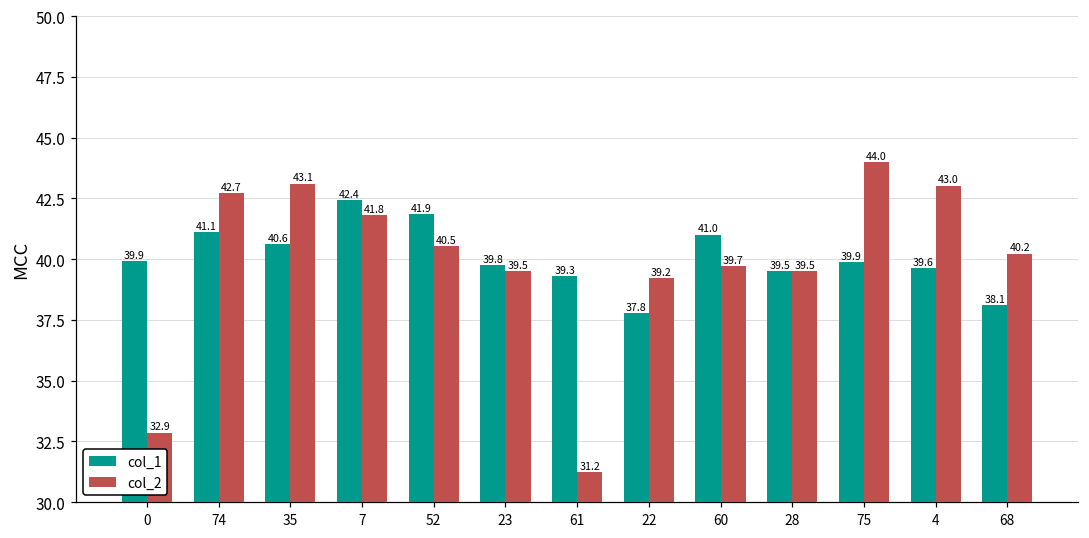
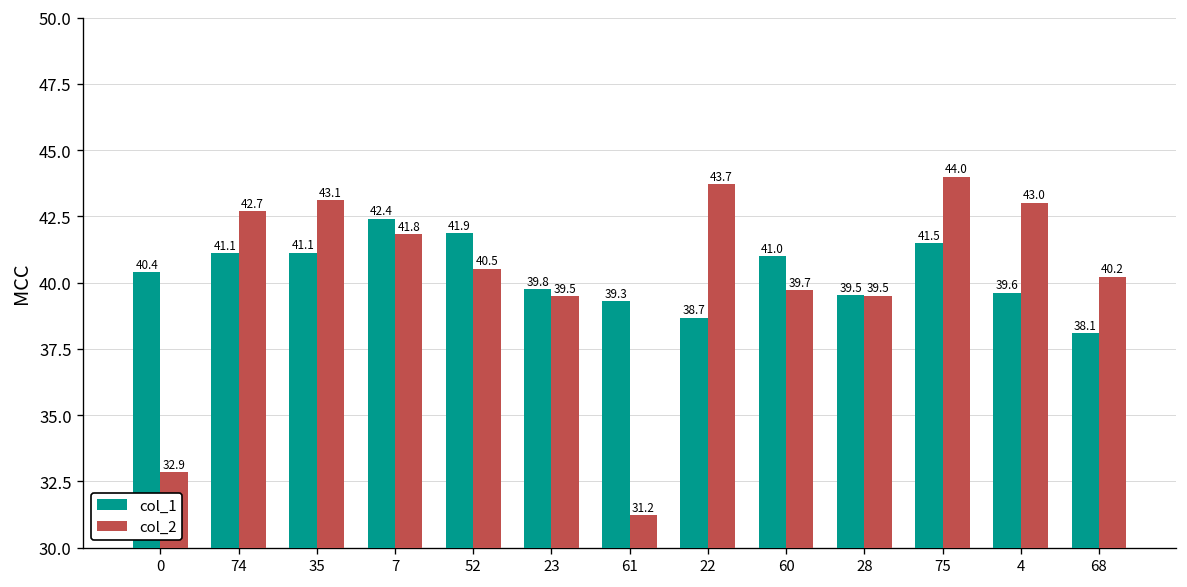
  {
    "col_1": {
-     "0": 39.9,
+     "0": 40.4,
      "74": 41.1,
-     "35": 40.6,
+     "35": 41.1,
      "7": 42.4,
      "52": 41.9,
      "23": 39.8,
      "61": 39.3,
-     "22": 37.8,
+     "22": 38.7,
      "60": 41.0,
      "28": 39.5,
-     "75": 39.9,
+     "75": 41.5,
      "4": 39.6,
      "68": 38.1
    },
    "col_2": {
      "0": 32.9,
      "74": 42.7,
      "35": 43.1,
      "7": 41.8,
      "52": 40.5,
      "23": 39.5,
      "61": 31.2,
-     "22": 39.2,
+     "22": 43.7,
      "60": 39.7,
      "28": 39.5,
      "75": 44.0,
      "4": 43.0,
      "68": 40.2
    }
  }
